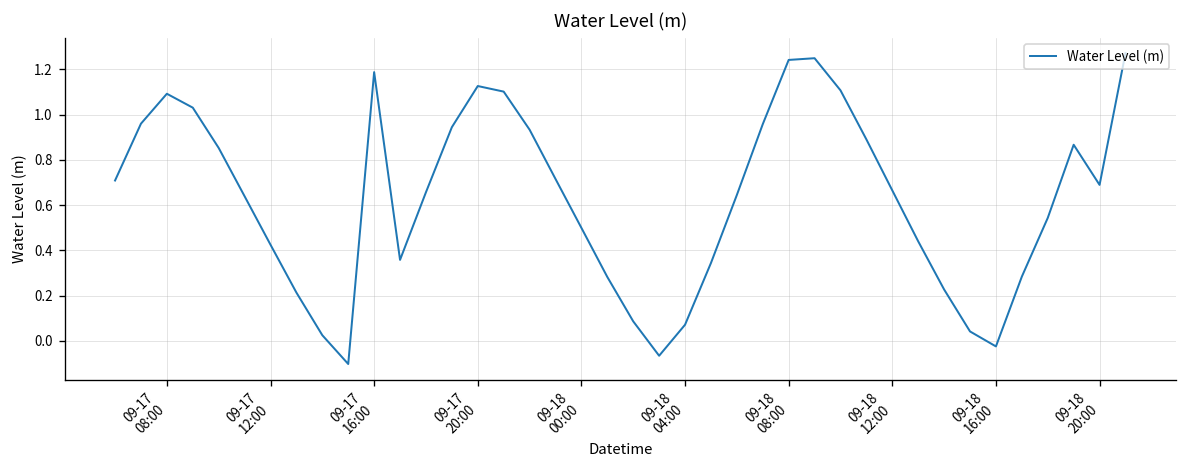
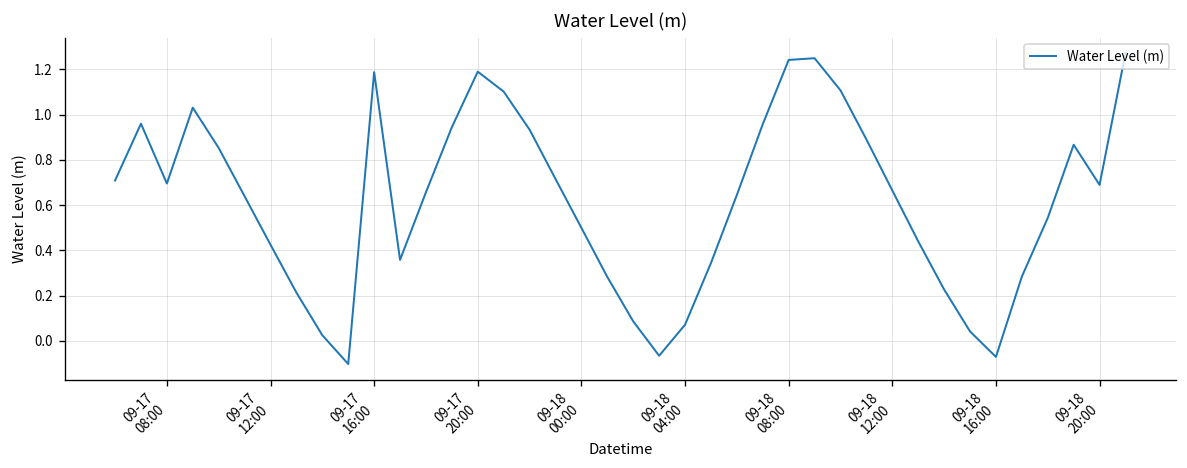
  {
-   "09-17 08:00": 1.09,
+   "09-17 08:00": 0.70,
    "09-17 12:00": 0.42,
    "09-17 16:00": 1.19,
-   "09-17 20:00": 1.13,
+   "09-17 20:00": 1.19,
    "09-18 00:00": 0.50,
    "09-18 04:00": 0.07,
    "09-18 08:00": 1.24,
    "09-18 12:00": 0.66,
-   "09-18 16:00": -0.02,
+   "09-18 16:00": -0.07,
    "09-18 20:00": 0.69
  }
